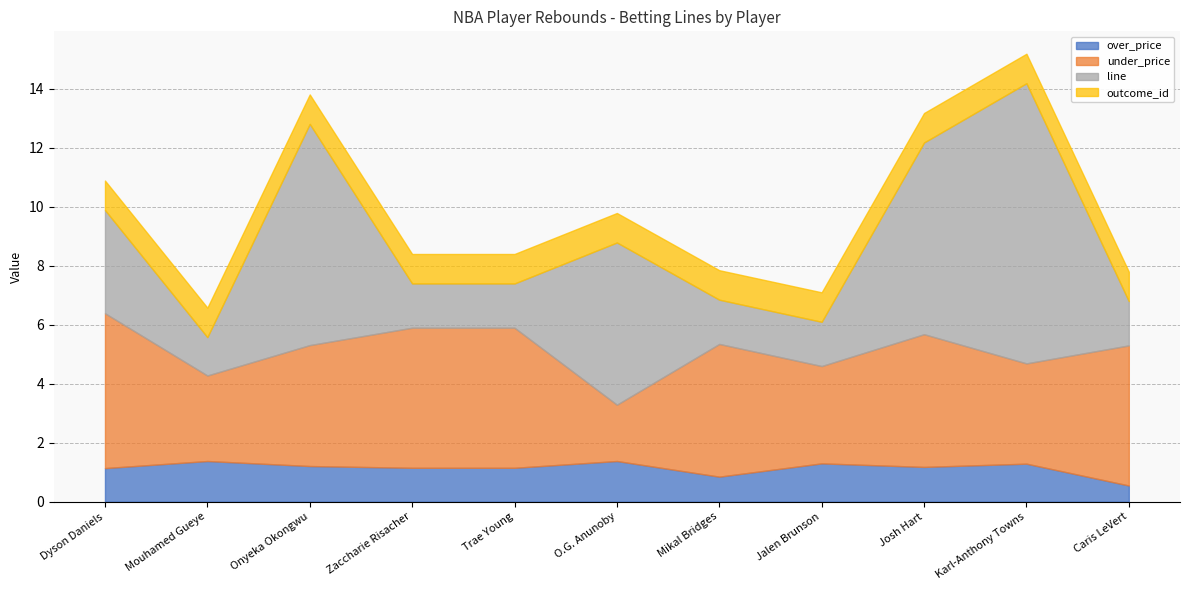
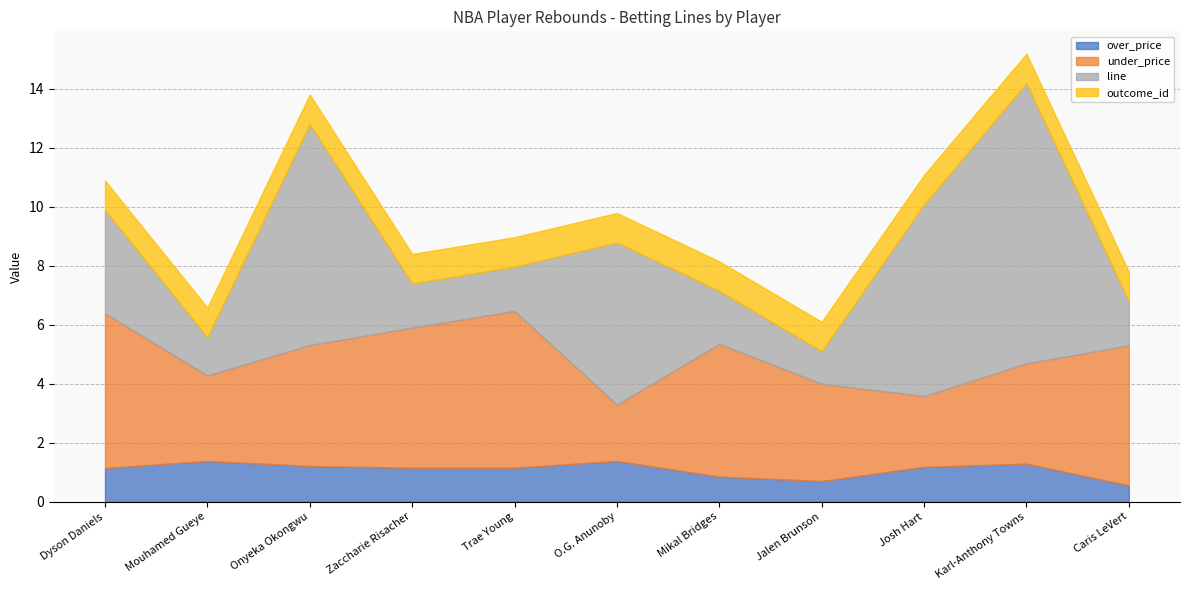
  {
    "over_price": {
      "Dyson Daniels": 1.1,
      "Mouhamed Gueye": 1.4,
      "Onyeka Okongwu": 1.2,
      "Zaccharie Risacher": 1.2,
      "Trae Young": 1.2,
      "O.G. Anunoby": 1.4,
      "Mikal Bridges": 0.9,
-     "Jalen Brunson": 1.3,
+     "Jalen Brunson": 0.7,
      "Josh Hart": 1.2,
      "Karl-Anthony Towns": 1.3,
      "Caris LeVert": 0.6
    },
    "under_price": {
      "Dyson Daniels": 5.3,
      "Mouhamed Gueye": 2.9,
      "Onyeka Okongwu": 4.1,
      "Zaccharie Risacher": 4.8,
-     "Trae Young": 4.8,
+     "Trae Young": 5.3,
      "O.G. Anunoby": 1.9,
      "Mikal Bridges": 4.5,
      "Jalen Brunson": 3.3,
-     "Josh Hart": 4.5,
+     "Josh Hart": 2.4,
      "Karl-Anthony Towns": 3.4,
      "Caris LeVert": 4.8
    },
    "line": {
      "Dyson Daniels": 3.5,
      "Mouhamed Gueye": 1.3,
      "Onyeka Okongwu": 7.5,
      "Zaccharie Risacher": 1.5,
      "Trae Young": 1.5,
      "O.G. Anunoby": 5.5,
-     "Mikal Bridges": 1.5,
-     "Jalen Brunson": 1.5,
+     "Mikal Bridges": 1.8,
+     "Jalen Brunson": 1.1,
      "Josh Hart": 6.5,
      "Karl-Anthony Towns": 9.5,
      "Caris LeVert": 1.5
    },
    "outcome_id": {
      "Dyson Daniels": 1.0,
      "Mouhamed Gueye": 1.0,
      "Onyeka Okongwu": 1.0,
      "Zaccharie Risacher": 1.0,
      "Trae Young": 1.0,
      "O.G. Anunoby": 1.0,
      "Mikal Bridges": 1.0,
      "Jalen Brunson": 1.0,
      "Josh Hart": 1.0,
      "Karl-Anthony Towns": 1.0,
      "Caris LeVert": 1.0
    }
  }
